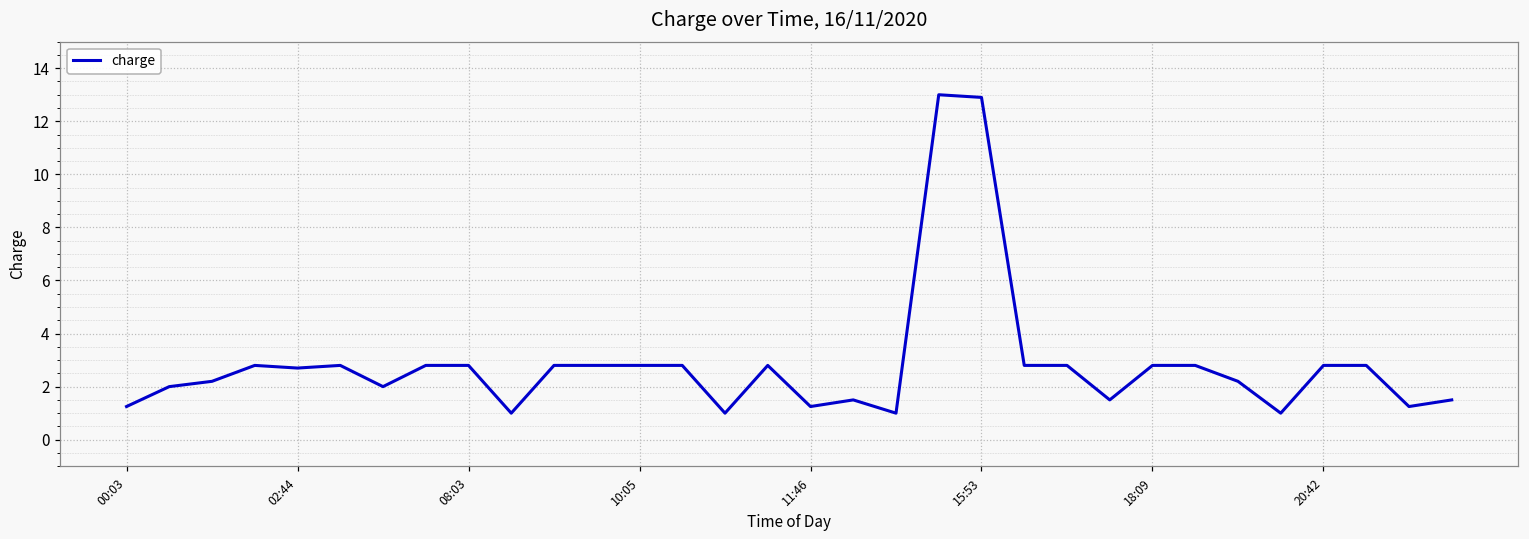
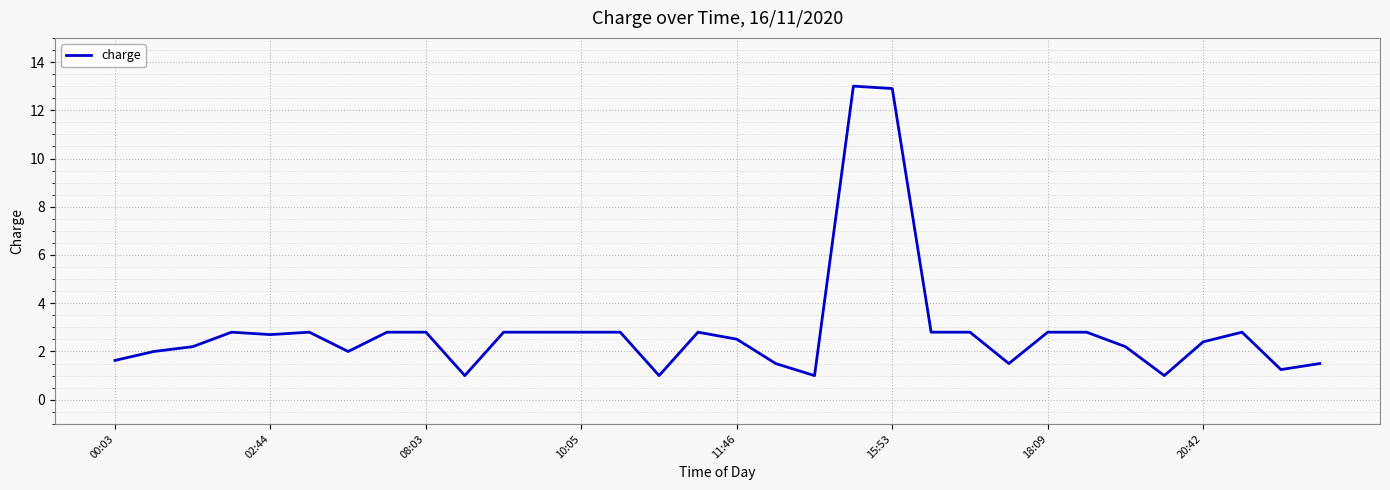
  {
-   "00:03": 1.3,
+   "00:03": 1.6,
    "02:44": 2.7,
    "08:03": 2.8,
    "10:05": 2.8,
-   "11:46": 1.3,
+   "11:46": 2.5,
    "15:53": 12.9,
    "18:09": 2.8,
-   "20:42": 2.8
+   "20:42": 2.4
  }
